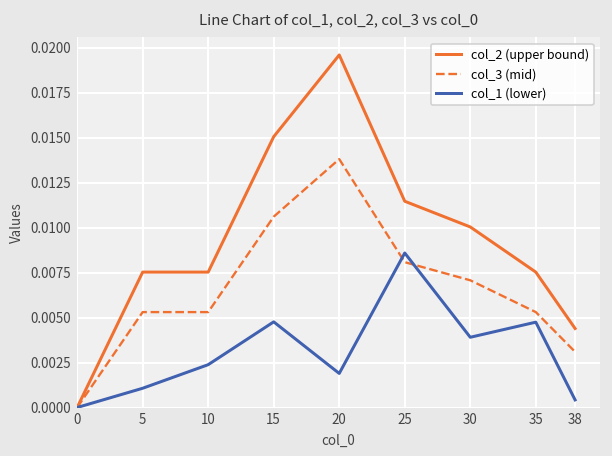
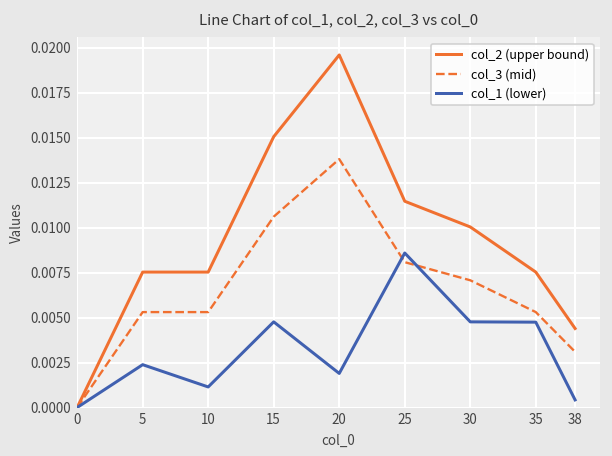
  {
    "col_1 (lower)": {
-     "5": 0.0011,
-     "10": 0.0024,
+     "5": 0.0024,
+     "10": 0.0011,
      "15": 0.0048,
      "20": 0.0019,
      "25": 0.0086,
-     "30": 0.0039,
+     "30": 0.0048,
      "35": 0.0047,
      "38": 0.0004
    }
  }
